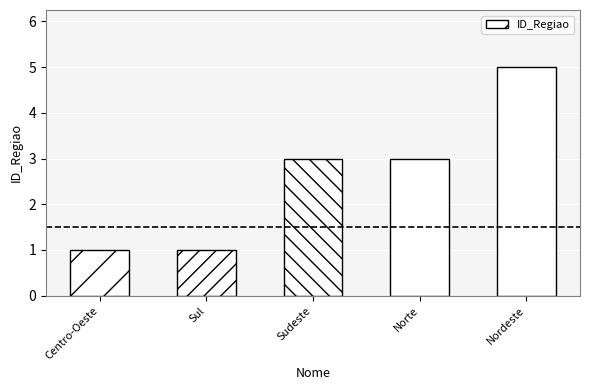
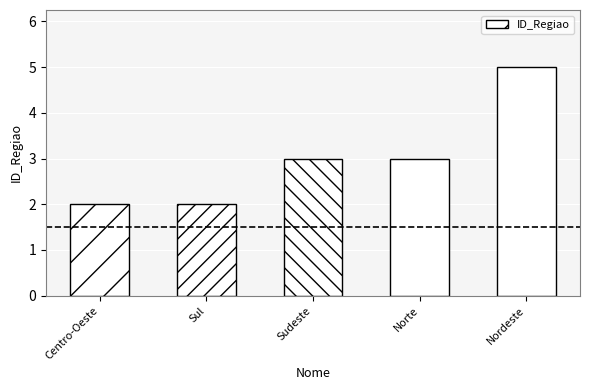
  {
-   "Centro-Oeste": 1,
-   "Sul": 1,
+   "Centro-Oeste": 2,
+   "Sul": 2,
    "Sudeste": 3,
    "Norte": 3,
    "Nordeste": 5
  }
